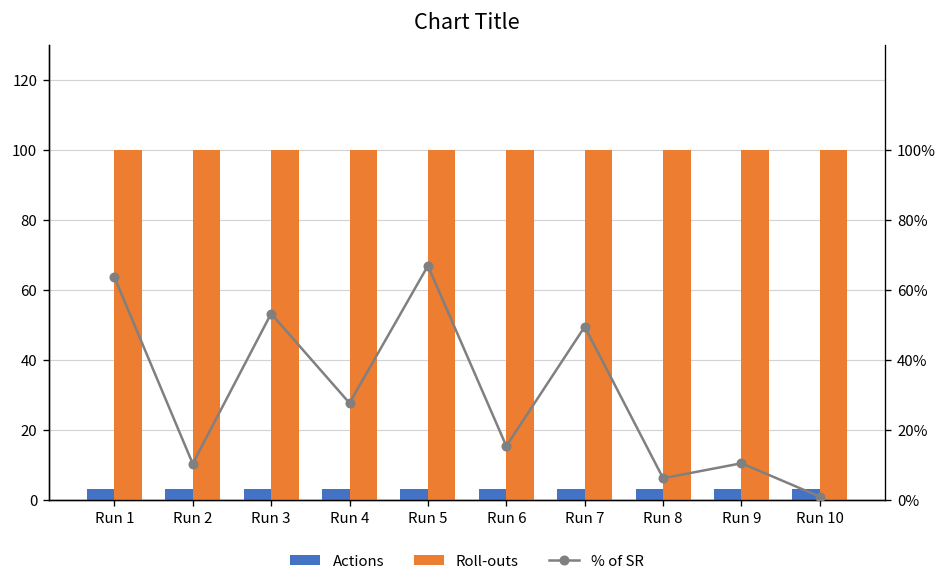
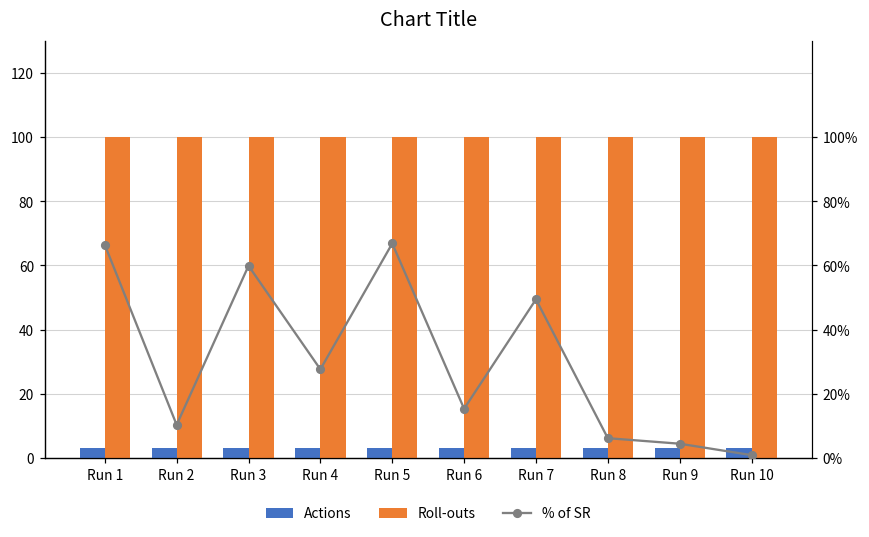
  {
    "Actions": {
      "Run 1": "3",
      "Run 2": "3",
      "Run 3": "3",
      "Run 4": "3",
      "Run 5": "3",
      "Run 6": "3",
      "Run 7": "3",
      "Run 8": "3",
      "Run 9": "3",
      "Run 10": "3"
    },
    "Roll-outs": {
      "Run 1": "100",
      "Run 2": "100",
      "Run 3": "100",
      "Run 4": "100",
      "Run 5": "100",
      "Run 6": "100",
      "Run 7": "100",
      "Run 8": "100",
      "Run 9": "100",
      "Run 10": "100"
    },
    "% of SR": {
-     "Run 1": "64%",
+     "Run 1": "66%",
      "Run 2": "10%",
-     "Run 3": "53%",
+     "Run 3": "60%",
      "Run 4": "28%",
      "Run 5": "67%",
      "Run 6": "15%",
      "Run 7": "49%",
      "Run 8": "6%",
-     "Run 9": "10%",
+     "Run 9": "4%",
      "Run 10": "1%"
    }
  }
